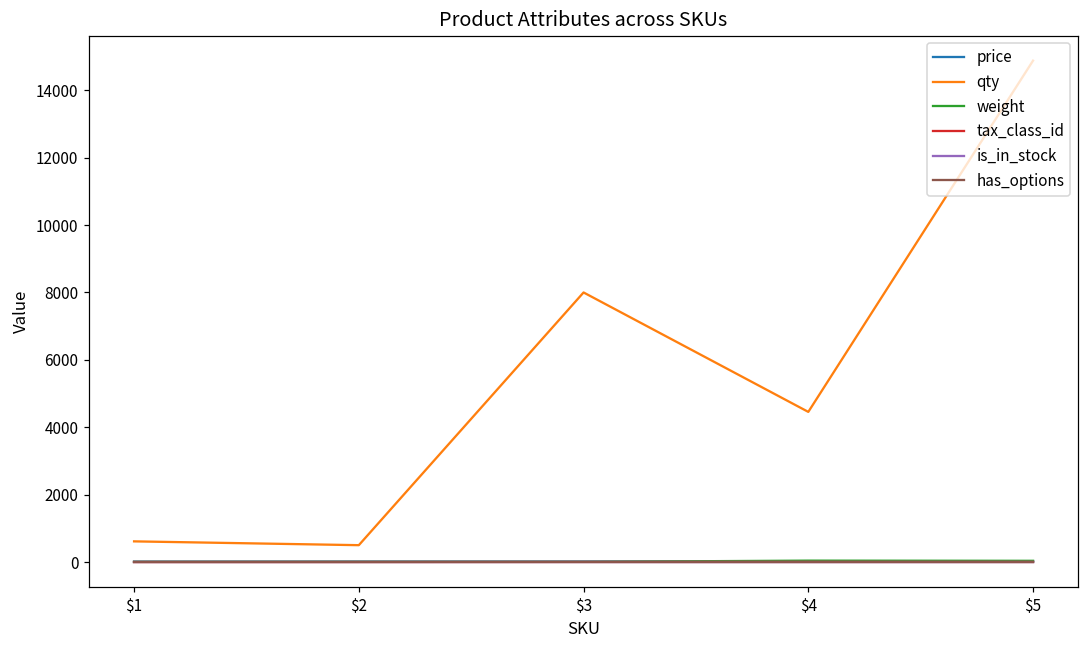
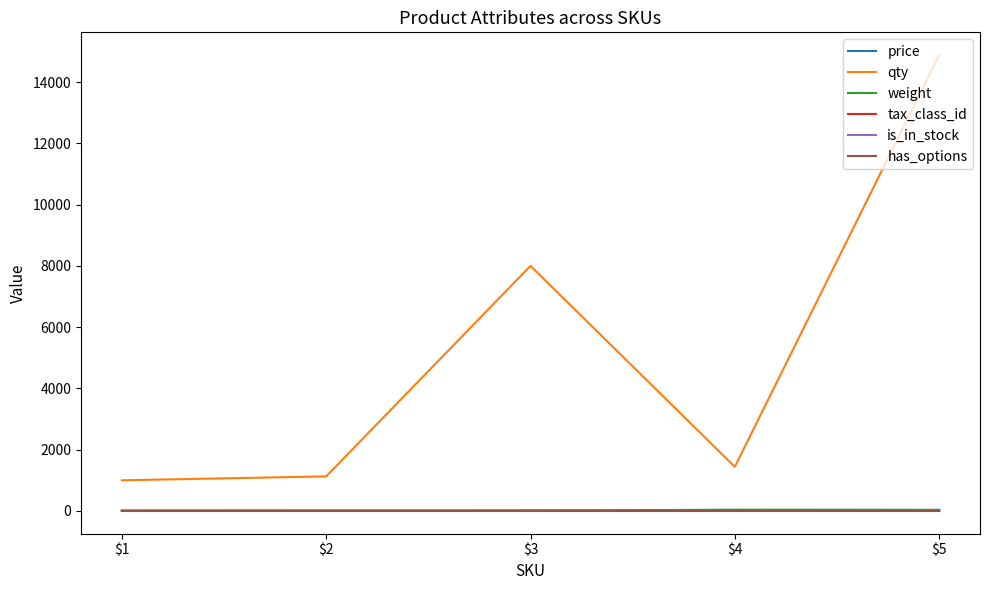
  {
    "qty": {
-     "$1": 600,
-     "$2": 500,
+     "$1": 1000,
+     "$2": 1100,
      "$3": 8000,
-     "$4": 4500
+     "$4": 1400
    }
  }
